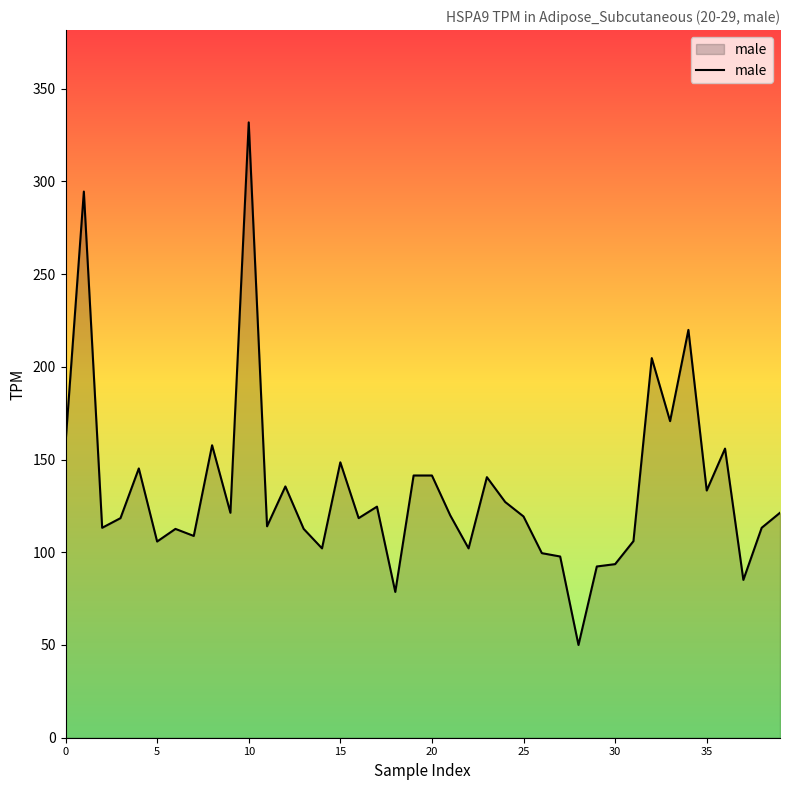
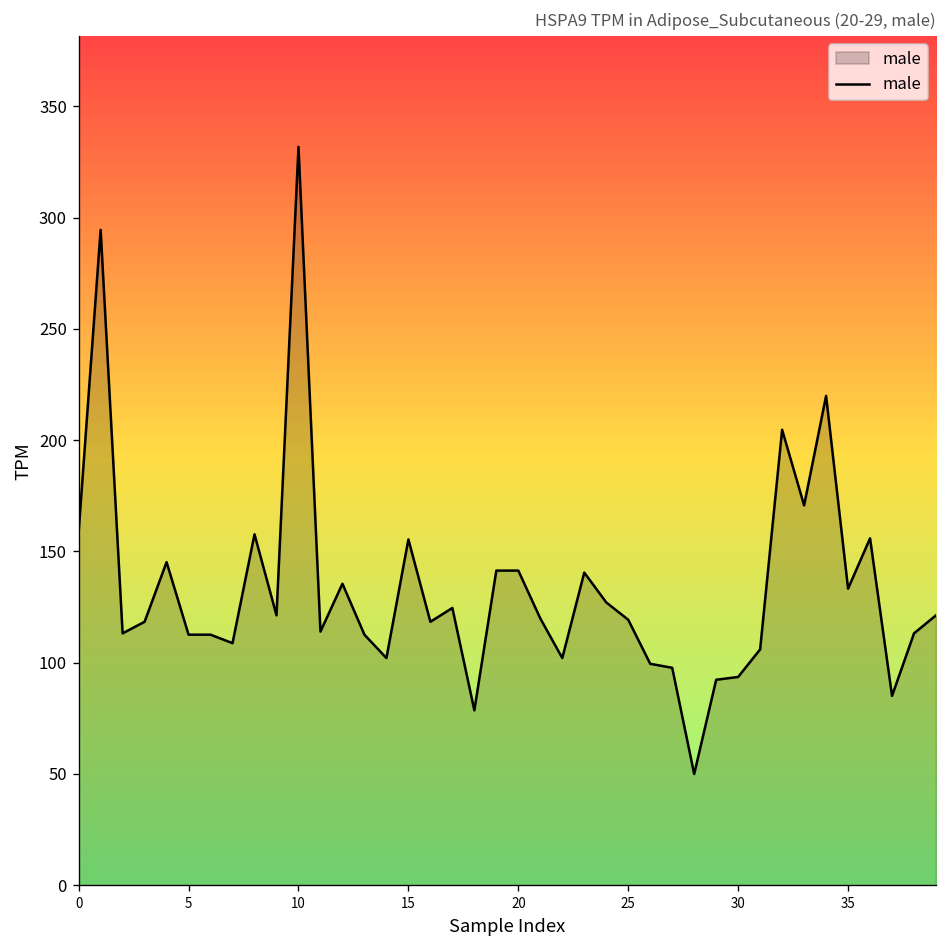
  {
    "0": 159,
-   "5": 106,
+   "5": 113,
    "10": 332,
-   "15": 149,
+   "15": 155,
    "20": 141,
    "25": 119,
    "30": 94,
    "35": 133
  }
